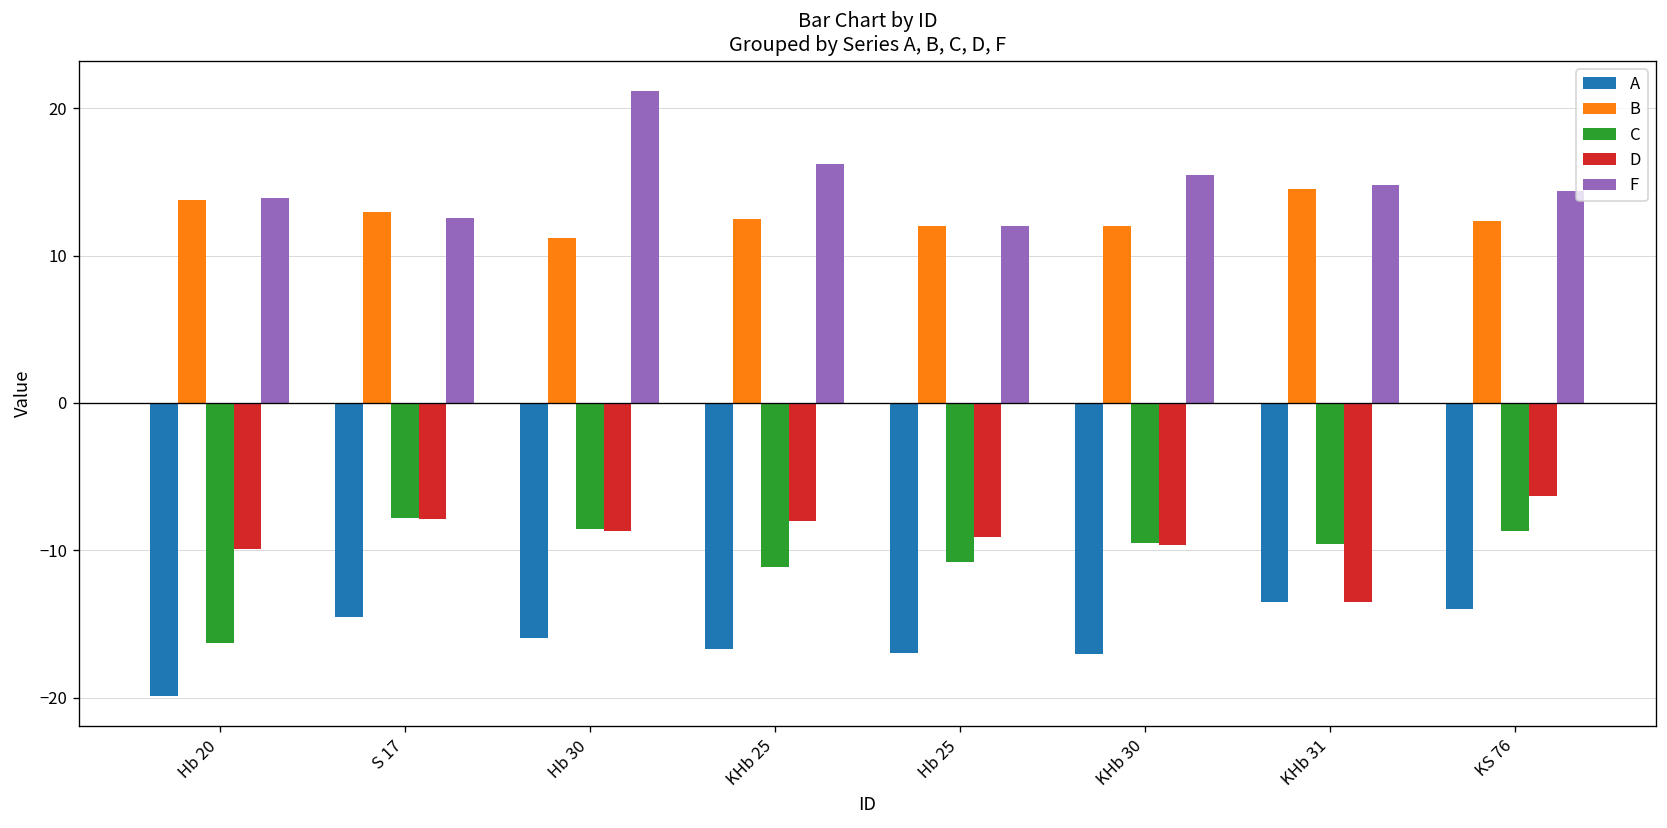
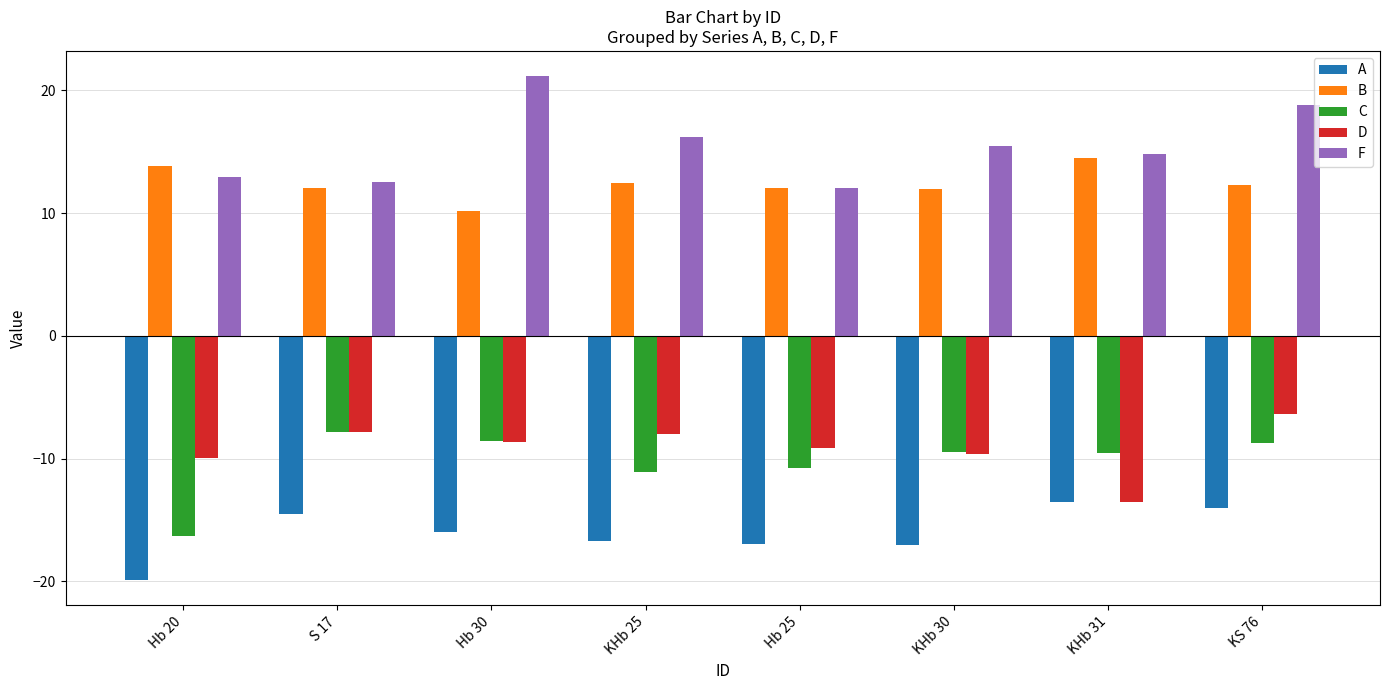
  {
    "A": {
      "Hb 20": -19.9,
      "S 17": -14.5,
      "Hb 30": -16.0,
      "KHb 25": -16.7,
      "Hb 25": -17.0,
      "KHb 30": -17.0,
      "KHb 31": -13.5,
      "KS 76": -14.0
    },
    "B": {
      "Hb 20": 13.8,
-     "S 17": 12.9,
-     "Hb 30": 11.2,
+     "S 17": 12.0,
+     "Hb 30": 10.1,
      "KHb 25": 12.5,
      "Hb 25": 12.0,
      "KHb 30": 12.0,
      "KHb 31": 14.5,
      "KS 76": 12.3
    },
    "C": {
      "Hb 20": -16.3,
      "S 17": -7.8,
      "Hb 30": -8.6,
      "KHb 25": -11.1,
      "Hb 25": -10.8,
      "KHb 30": -9.5,
      "KHb 31": -9.6,
      "KS 76": -8.7
    },
    "D": {
      "Hb 20": -9.9,
      "S 17": -7.8,
      "Hb 30": -8.7,
      "KHb 25": -8.0,
      "Hb 25": -9.1,
      "KHb 30": -9.6,
      "KHb 31": -13.5,
      "KS 76": -6.3
    },
    "F": {
-     "Hb 20": 13.9,
+     "Hb 20": 12.9,
      "S 17": 12.6,
      "Hb 30": 21.2,
      "KHb 25": 16.2,
      "Hb 25": 12.0,
      "KHb 30": 15.5,
      "KHb 31": 14.8,
-     "KS 76": 14.4
+     "KS 76": 18.8
    }
  }
